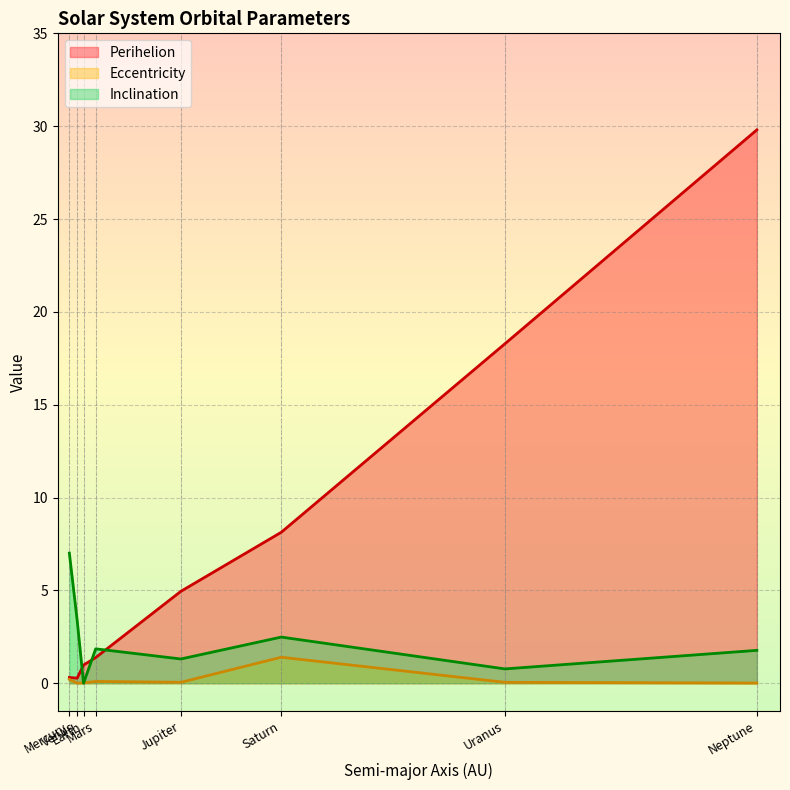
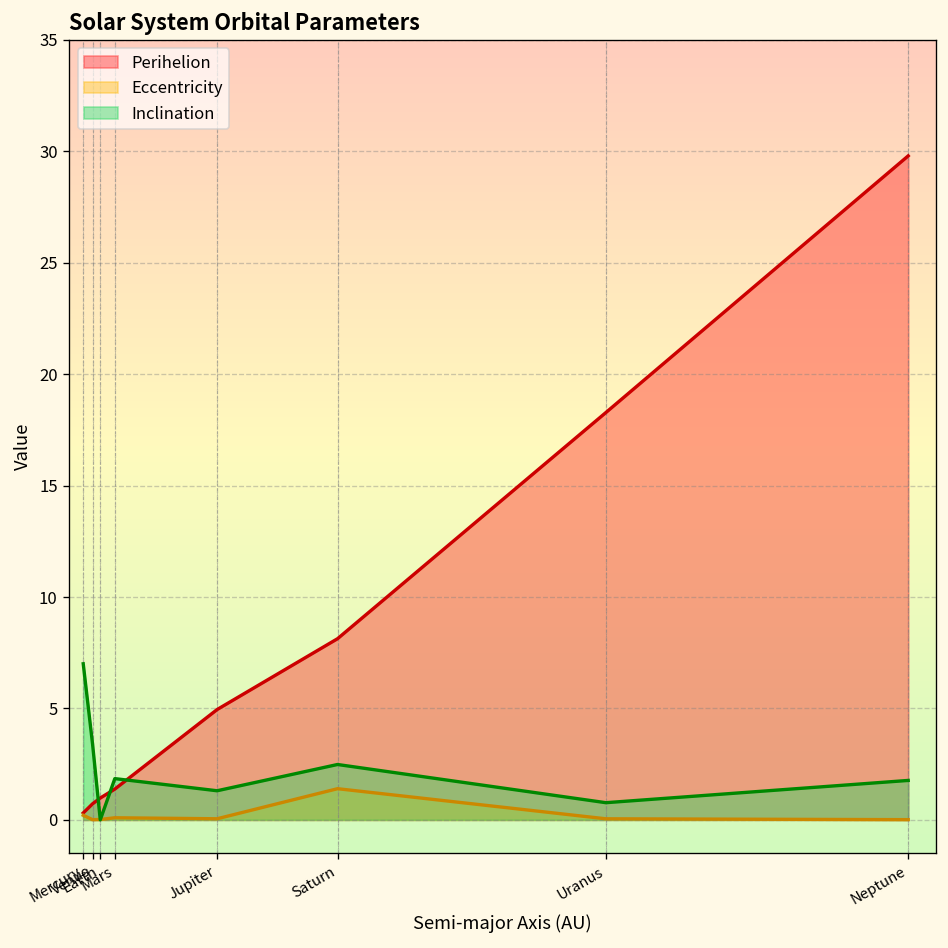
  {
    "Perihelion": {
-     "Venus": 0.3,
+     "Venus": 0.7,
      "Earth": 1.0,
      "Mars": 1.4,
      "Jupiter": 5.0,
      "Saturn": 8.1,
      "Uranus": 18.3,
      "Neptune": 29.8
    },
    "Eccentricity": {
      "Venus": 0.0,
      "Mars": 0.1,
      "Jupiter": 0.0,
      "Saturn": 1.4,
      "Uranus": 0.0,
      "Neptune": 0.0
    },
    "Inclination": {
      "Mercury": 7.0,
      "Venus": 3.4,
      "Mars": 1.9,
      "Jupiter": 1.3,
      "Saturn": 2.5,
      "Uranus": 0.8,
      "Neptune": 1.8
    }
  }
